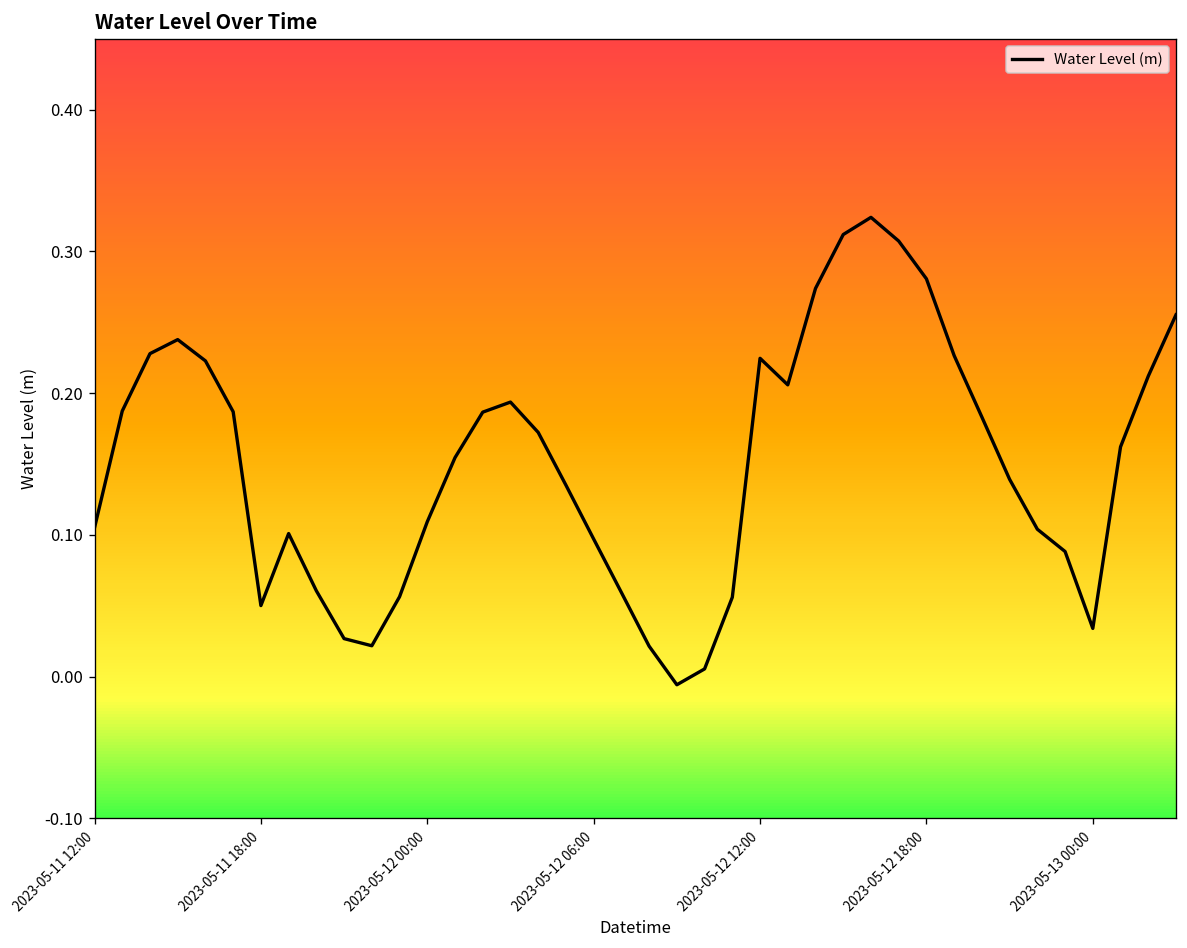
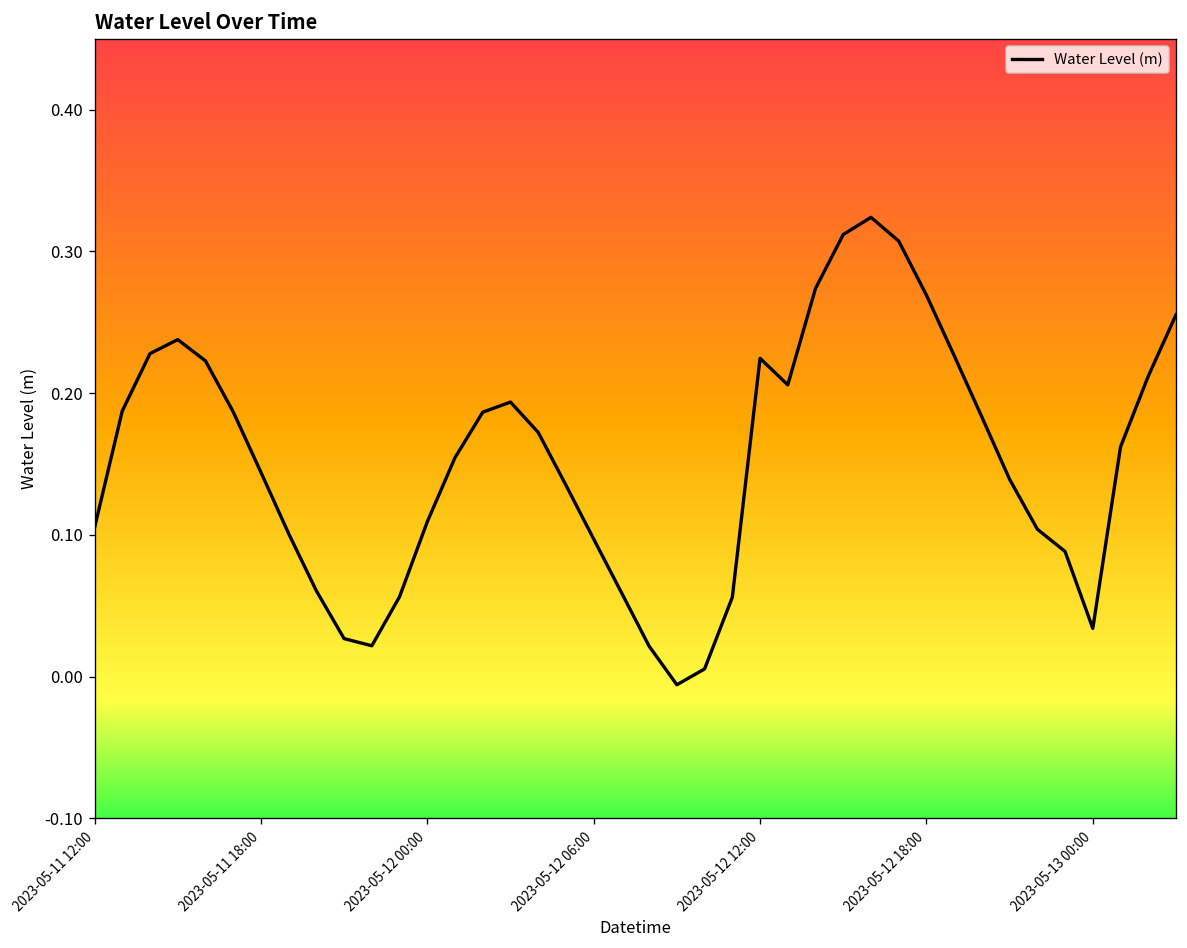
  {
    "2023-05-11 12:00": 0.105,
-   "2023-05-11 18:00": 0.050,
+   "2023-05-11 18:00": 0.144,
    "2023-05-12 00:00": 0.109,
    "2023-05-12 06:00": 0.097,
    "2023-05-12 12:00": 0.225,
-   "2023-05-12 18:00": 0.281,
+   "2023-05-12 18:00": 0.269,
    "2023-05-13 00:00": 0.034
  }
